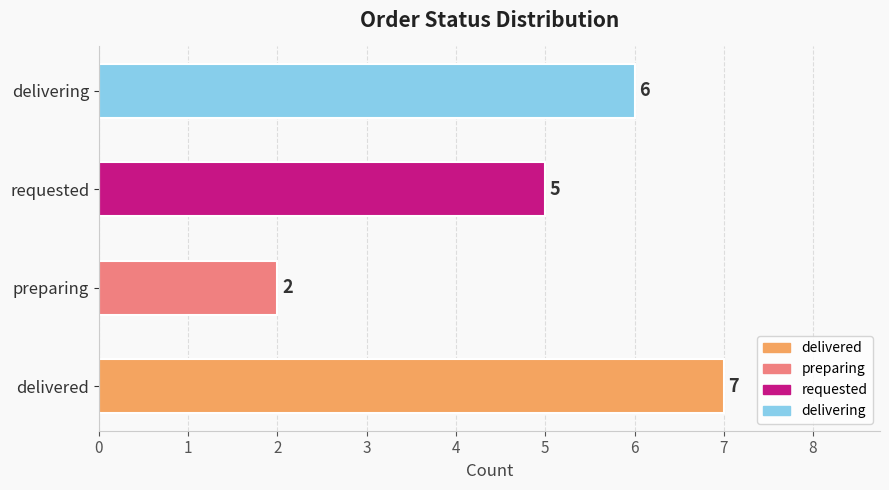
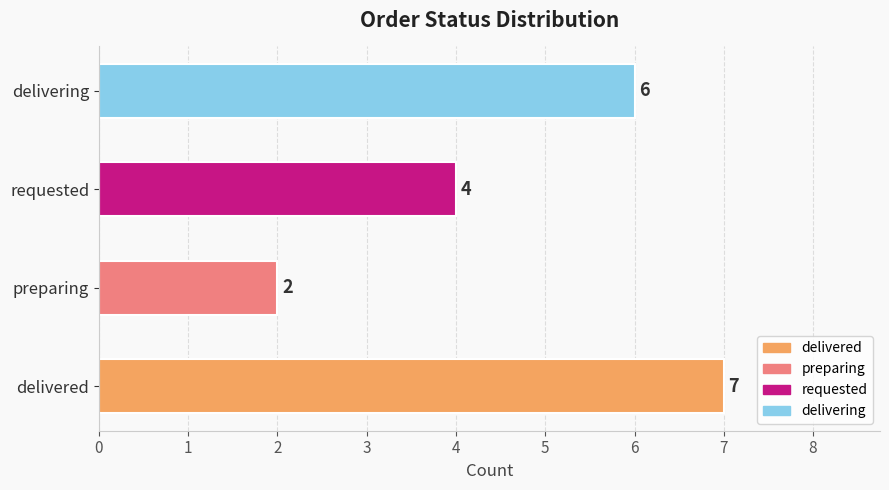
  {
    "delivering": 6,
-   "requested": 5,
+   "requested": 4,
    "preparing": 2,
    "delivered": 7
  }
